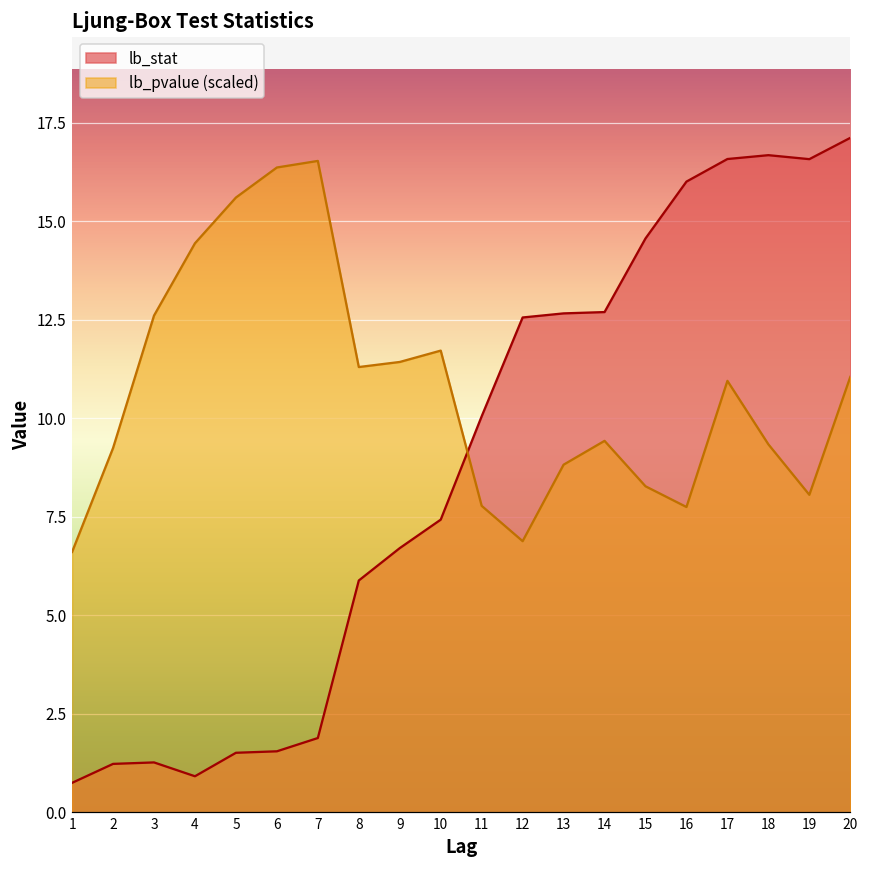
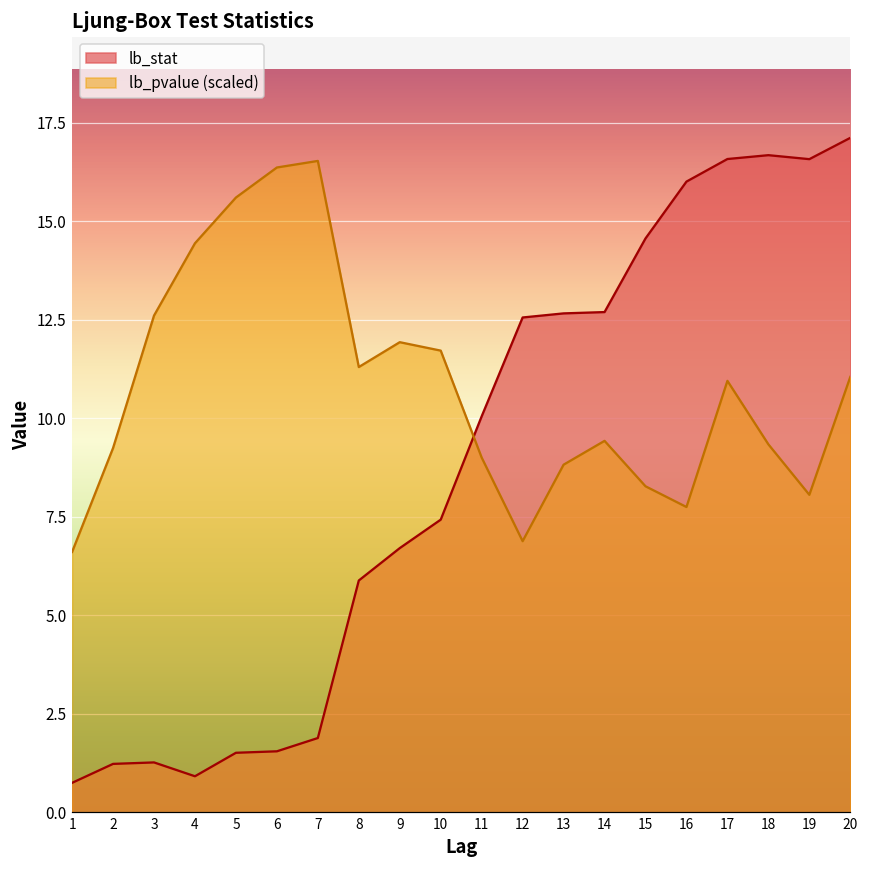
  {
    "lb_stat": {
      "1": 0.8,
      "2": 1.2,
      "3": 1.3,
      "4": 0.9,
      "5": 1.5,
      "6": 1.6,
      "7": 1.9,
      "8": 5.9,
      "9": 6.7,
      "10": 7.4,
      "11": 10.0,
      "12": 12.6,
      "13": 12.7,
      "14": 12.7,
      "15": 14.6,
      "16": 16.0,
      "17": 16.6,
      "18": 16.7,
      "19": 16.6,
      "20": 17.1
    },
    "lb_pvalue (scaled)": {
      "1": 6.6,
      "2": 9.2,
      "3": 12.6,
      "4": 14.4,
      "5": 15.6,
      "6": 16.4,
      "7": 16.5,
      "8": 11.3,
-     "9": 11.4,
+     "9": 11.9,
      "10": 11.7,
-     "11": 7.8,
+     "11": 9.0,
      "12": 6.9,
      "13": 8.8,
      "14": 9.4,
      "15": 8.3,
      "16": 7.7,
      "17": 10.9,
      "18": 9.3,
      "19": 8.1,
      "20": 11.0
    }
  }
